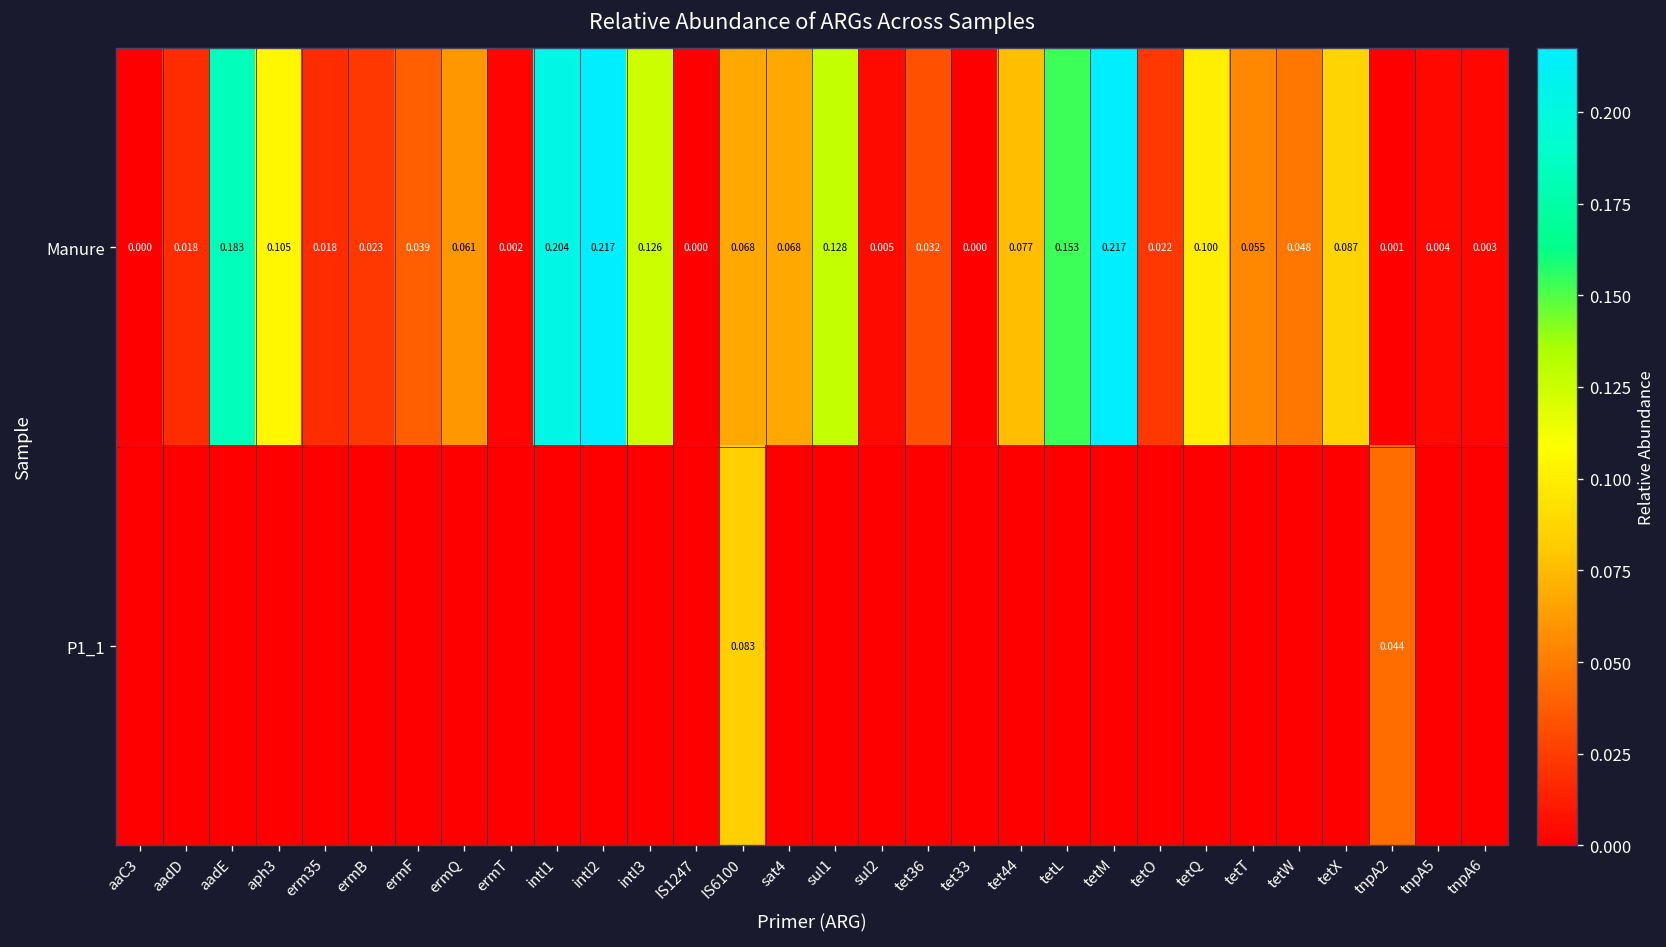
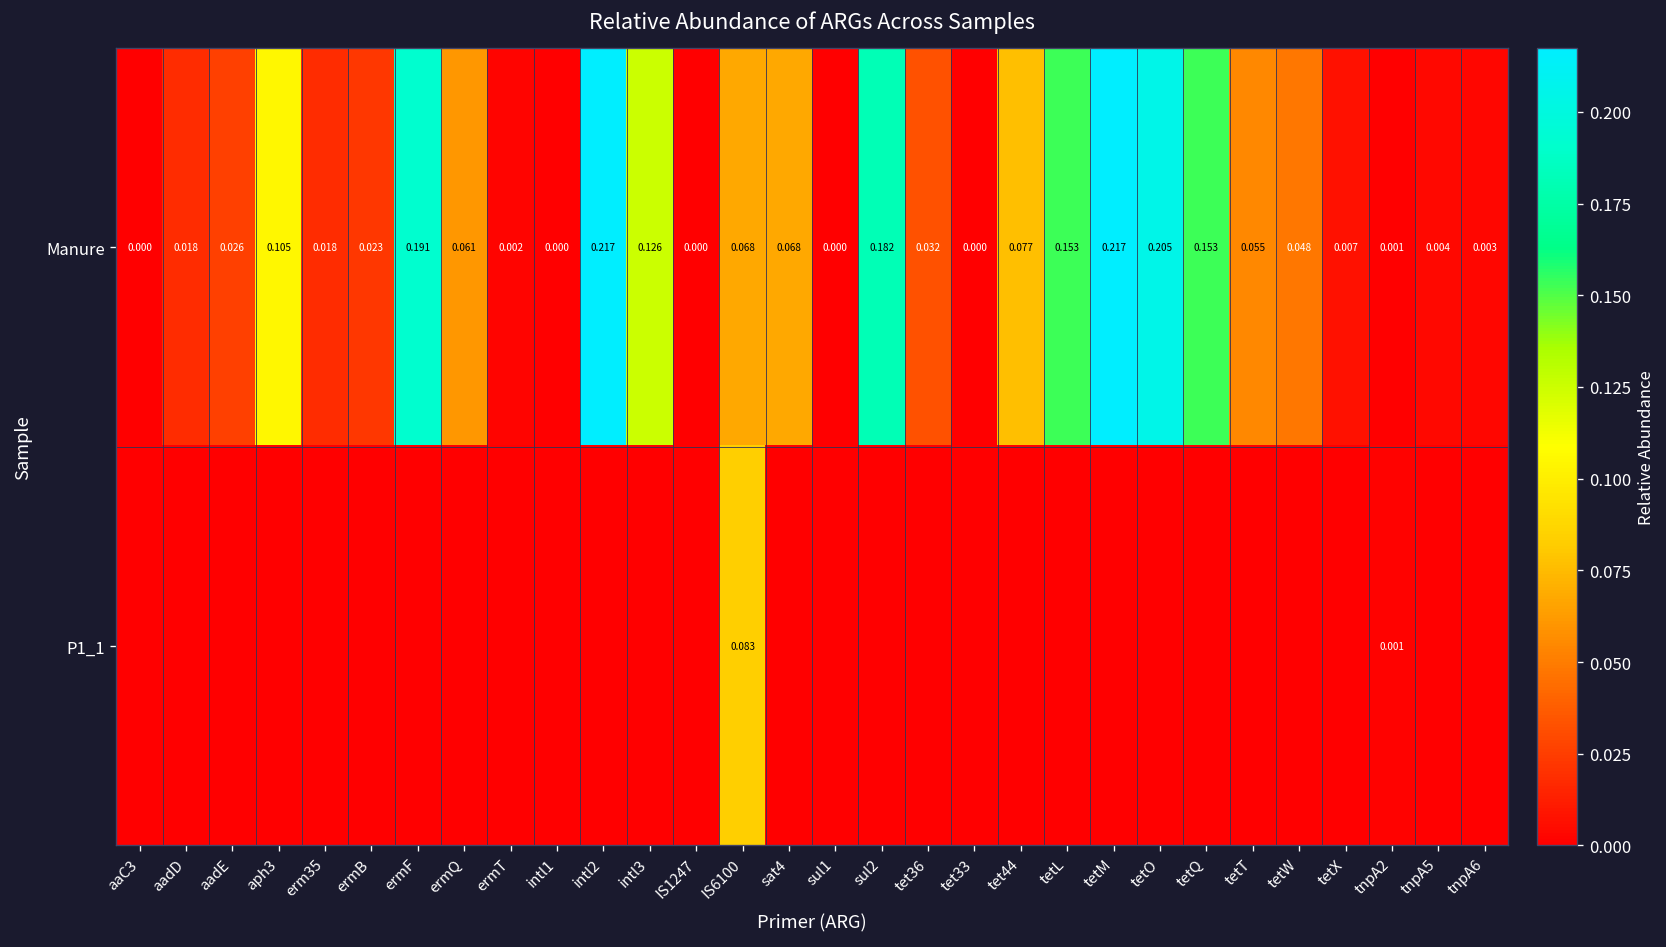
  {
    "Manure": {
      "aaC3": 0.000,
      "aadD": 0.018,
-     "aadE": 0.183,
+     "aadE": 0.026,
      "aph3": 0.105,
      "erm35": 0.018,
      "ermB": 0.023,
-     "ermF": 0.039,
+     "ermF": 0.191,
      "ermQ": 0.061,
      "ermT": 0.002,
-     "intl1": 0.204,
+     "intl1": 0.000,
      "intl2": 0.217,
      "intl3": 0.126,
      "IS1247": 0.000,
      "IS6100": 0.068,
      "sat4": 0.068,
-     "sul1": 0.128,
-     "sul2": 0.005,
+     "sul1": 0.000,
+     "sul2": 0.182,
      "tet36": 0.032,
      "tet33": 0.000,
      "tet44": 0.077,
      "tetL": 0.153,
      "tetM": 0.217,
-     "tetO": 0.022,
-     "tetQ": 0.100,
+     "tetO": 0.205,
+     "tetQ": 0.153,
      "tetT": 0.055,
      "tetW": 0.048,
-     "tetX": 0.087,
+     "tetX": 0.007,
      "tnpA2": 0.001,
      "tnpA5": 0.004,
      "tnpA6": 0.003
    },
    "P1_1": {
      "IS6100": 0.083,
-     "tnpA2": 0.044
+     "tnpA2": 0.001
    }
  }
